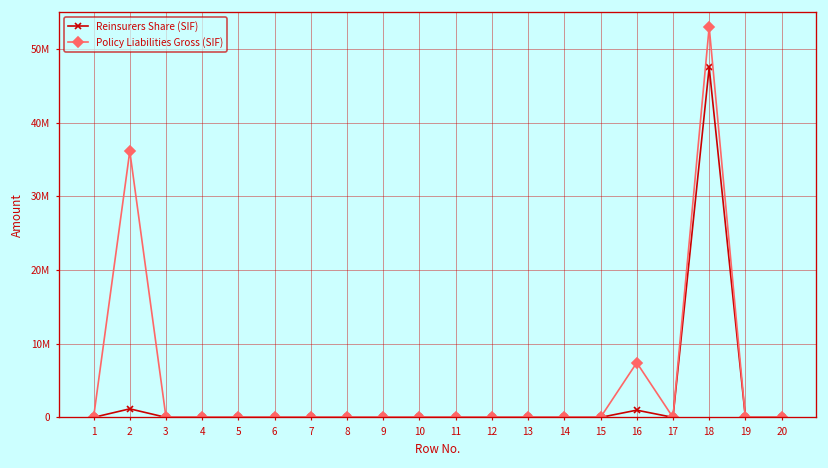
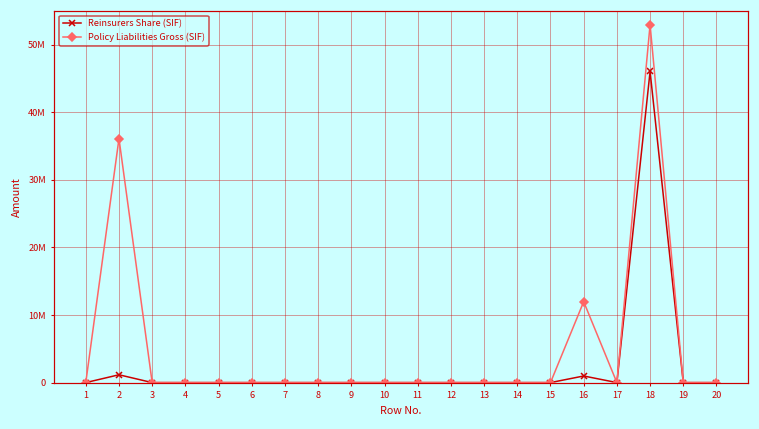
  {
    "Reinsurers Share (SIF)": {
      "2": 1000000,
      "16": 1000000,
-     "18": 48000000
+     "18": 46000000
    },
    "Policy Liabilities Gross (SIF)": {
      "2": 36000000,
-     "16": 7000000,
+     "16": 12000000,
      "18": 53000000
    }
  }
